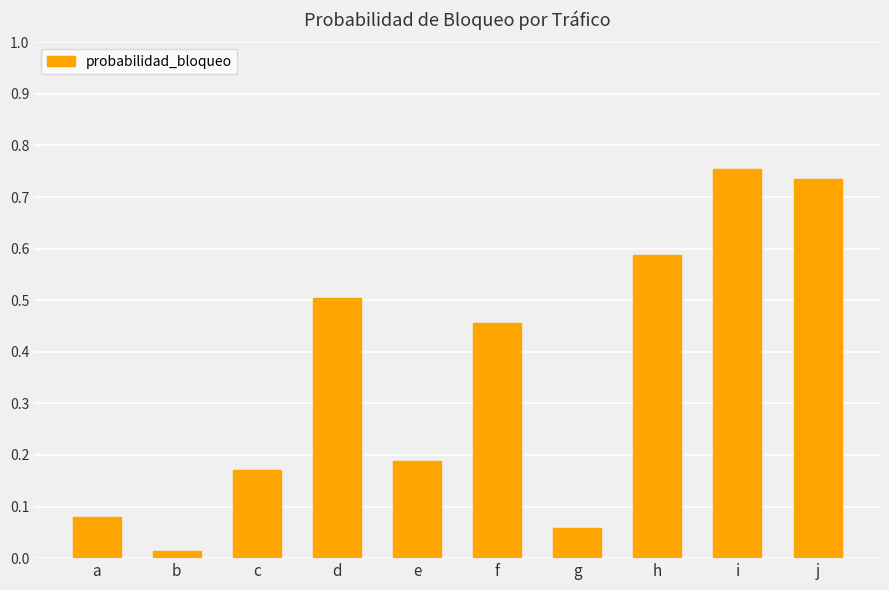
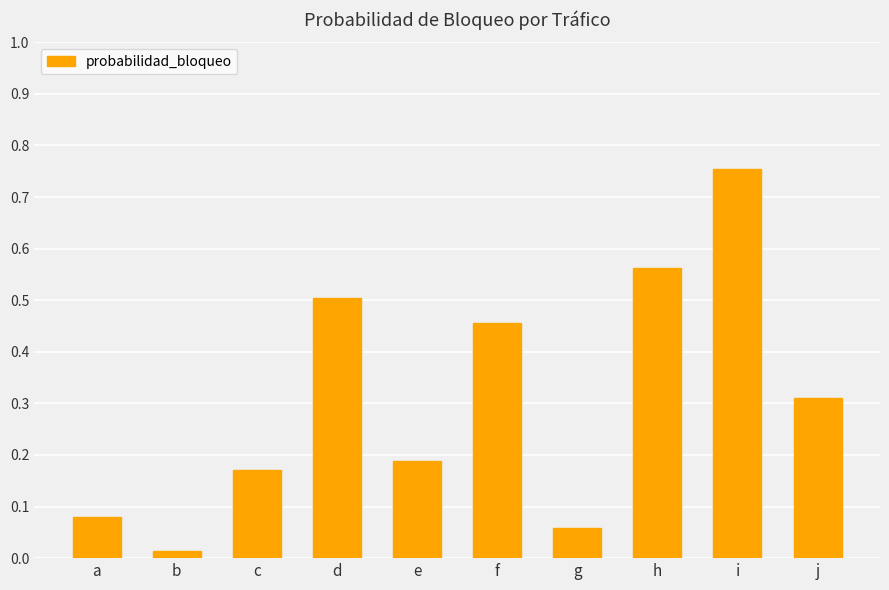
  {
    "a": 0.08,
    "b": 0.01,
    "c": 0.17,
    "d": 0.50,
    "e": 0.19,
    "f": 0.46,
    "g": 0.06,
-   "h": 0.59,
+   "h": 0.56,
    "i": 0.75,
-   "j": 0.73
+   "j": 0.31
  }
